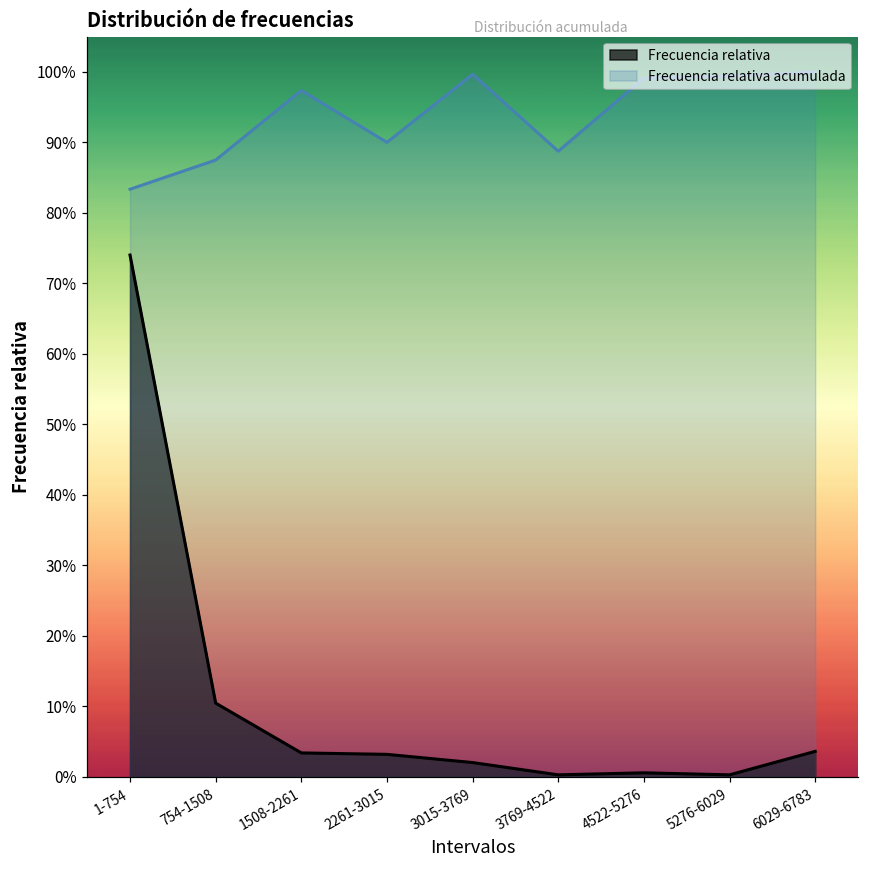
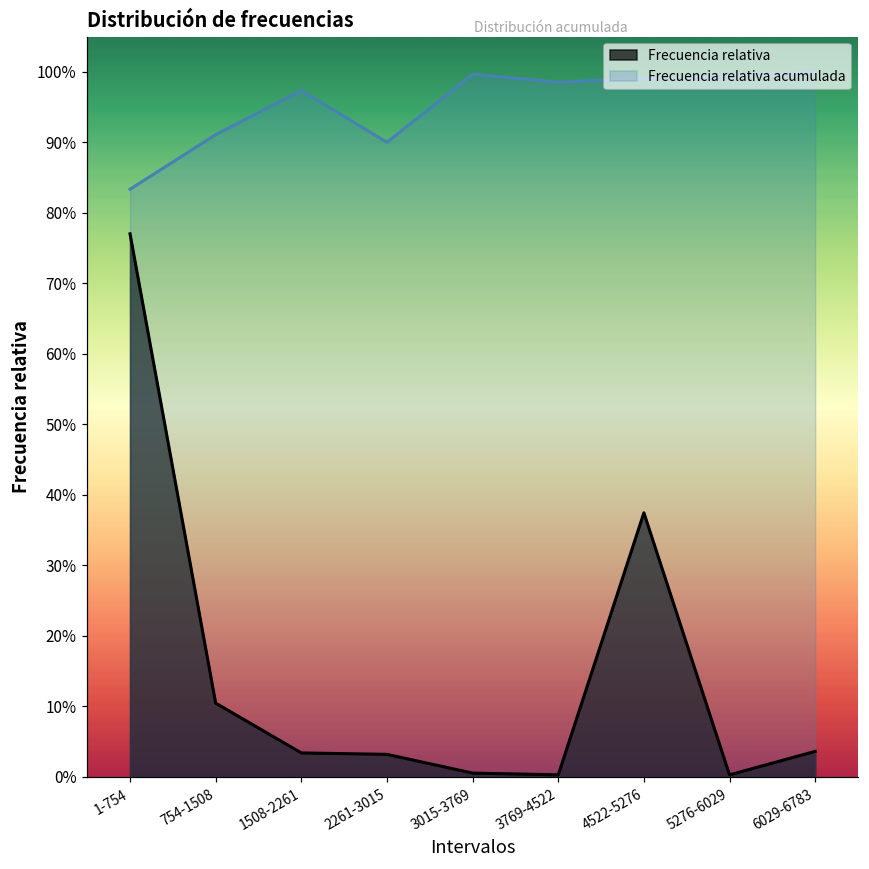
  {
    "Frecuencia relativa": {
-     "1-754": "74%",
+     "1-754": "77%",
      "754-1508": "10%",
      "1508-2261": "3%",
      "2261-3015": "3%",
-     "3015-3769": "2%",
+     "3015-3769": "1%",
      "3769-4522": "0%",
-     "4522-5276": "1%",
+     "4522-5276": "37%",
      "5276-6029": "0%",
      "6029-6783": "4%"
    },
    "Frecuencia relativa acumulada": {
      "1-754": "83%",
-     "754-1508": "88%",
+     "754-1508": "91%",
      "1508-2261": "97%",
      "2261-3015": "90%",
      "3015-3769": "100%",
-     "3769-4522": "89%"
+     "3769-4522": "99%"
    }
  }
